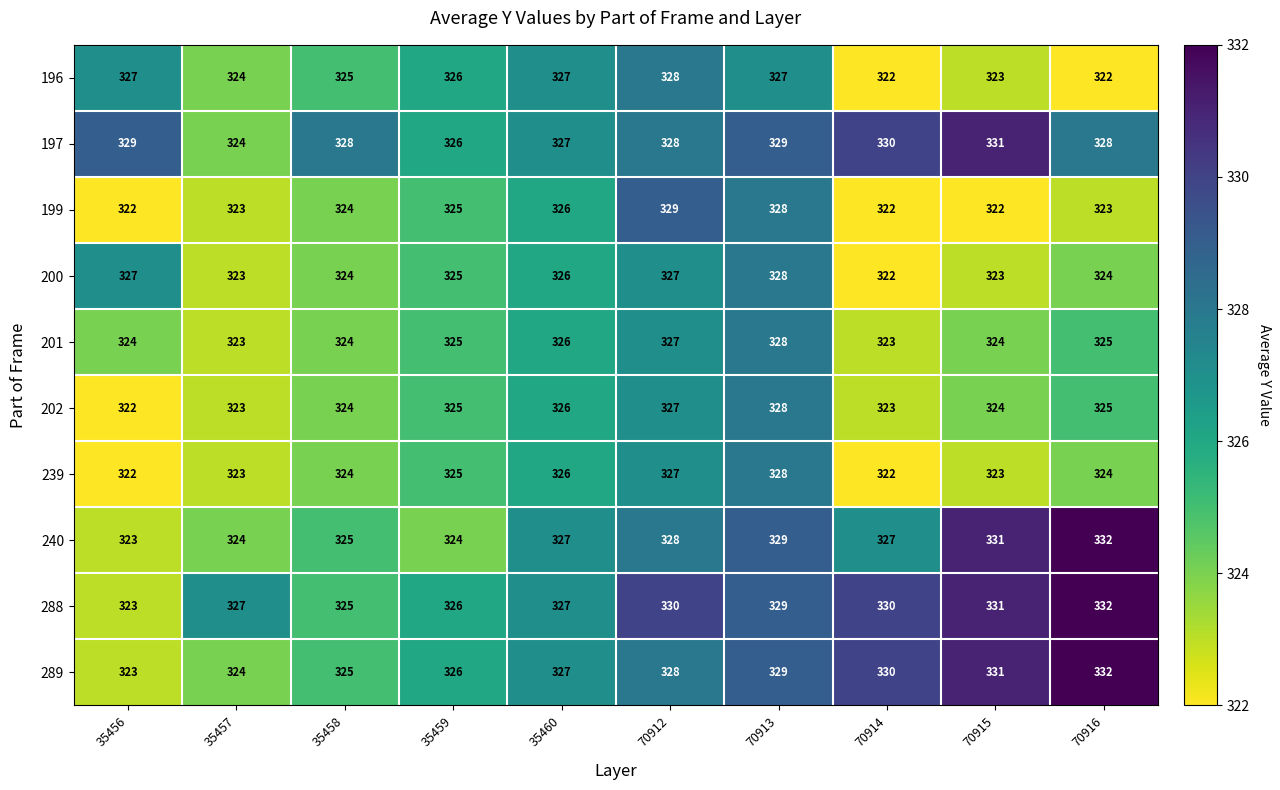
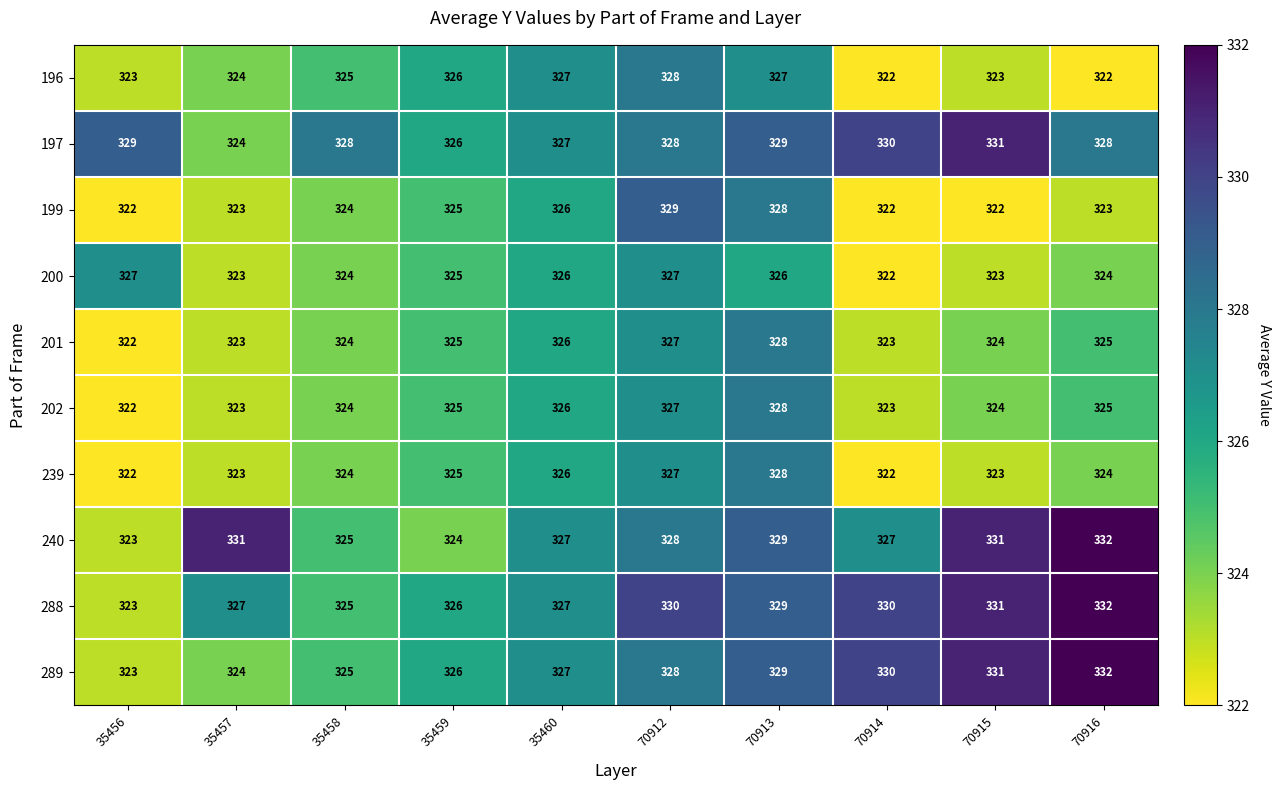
  {
    "196": {
-     "35456": 327,
+     "35456": 323,
      "35457": 324,
      "35458": 325,
      "35459": 326,
      "35460": 327,
      "70912": 328,
      "70913": 327,
      "70914": 322,
      "70915": 323,
      "70916": 322
    },
    "197": {
      "35456": 329,
      "35457": 324,
      "35458": 328,
      "35459": 326,
      "35460": 327,
      "70912": 328,
      "70913": 329,
      "70914": 330,
      "70915": 331,
      "70916": 328
    },
    "199": {
      "35456": 322,
      "35457": 323,
      "35458": 324,
      "35459": 325,
      "35460": 326,
      "70912": 329,
      "70913": 328,
      "70914": 322,
      "70915": 322,
      "70916": 323
    },
    "200": {
      "35456": 327,
      "35457": 323,
      "35458": 324,
      "35459": 325,
      "35460": 326,
      "70912": 327,
-     "70913": 328,
+     "70913": 326,
      "70914": 322,
      "70915": 323,
      "70916": 324
    },
    "201": {
-     "35456": 324,
+     "35456": 322,
      "35457": 323,
      "35458": 324,
      "35459": 325,
      "35460": 326,
      "70912": 327,
      "70913": 328,
      "70914": 323,
      "70915": 324,
      "70916": 325
    },
    "202": {
      "35456": 322,
      "35457": 323,
      "35458": 324,
      "35459": 325,
      "35460": 326,
      "70912": 327,
      "70913": 328,
      "70914": 323,
      "70915": 324,
      "70916": 325
    },
    "239": {
      "35456": 322,
      "35457": 323,
      "35458": 324,
      "35459": 325,
      "35460": 326,
      "70912": 327,
      "70913": 328,
      "70914": 322,
      "70915": 323,
      "70916": 324
    },
    "240": {
      "35456": 323,
-     "35457": 324,
+     "35457": 331,
      "35458": 325,
      "35459": 324,
      "35460": 327,
      "70912": 328,
      "70913": 329,
      "70914": 327,
      "70915": 331,
      "70916": 332
    },
    "288": {
      "35456": 323,
      "35457": 327,
      "35458": 325,
      "35459": 326,
      "35460": 327,
      "70912": 330,
      "70913": 329,
      "70914": 330,
      "70915": 331,
      "70916": 332
    },
    "289": {
      "35456": 323,
      "35457": 324,
      "35458": 325,
      "35459": 326,
      "35460": 327,
      "70912": 328,
      "70913": 329,
      "70914": 330,
      "70915": 331,
      "70916": 332
    }
  }
